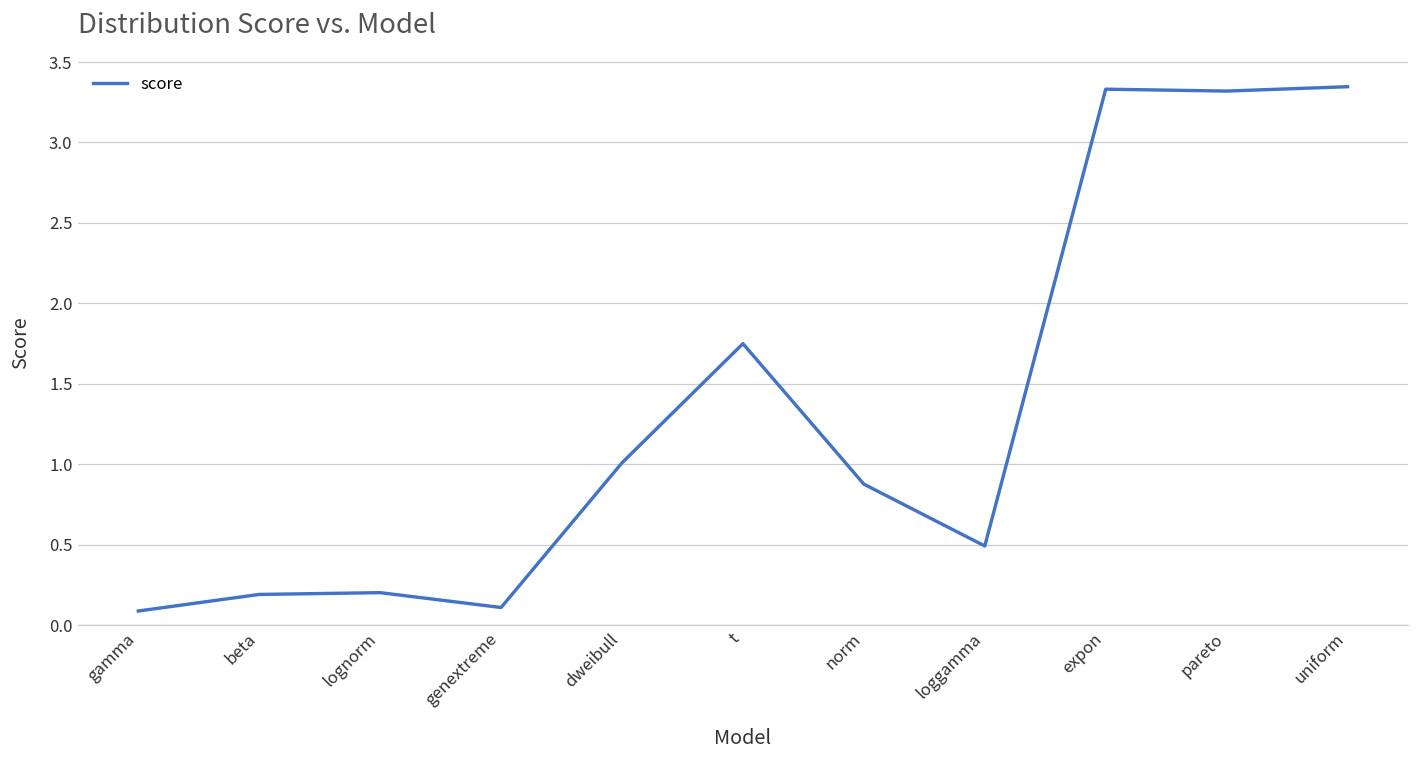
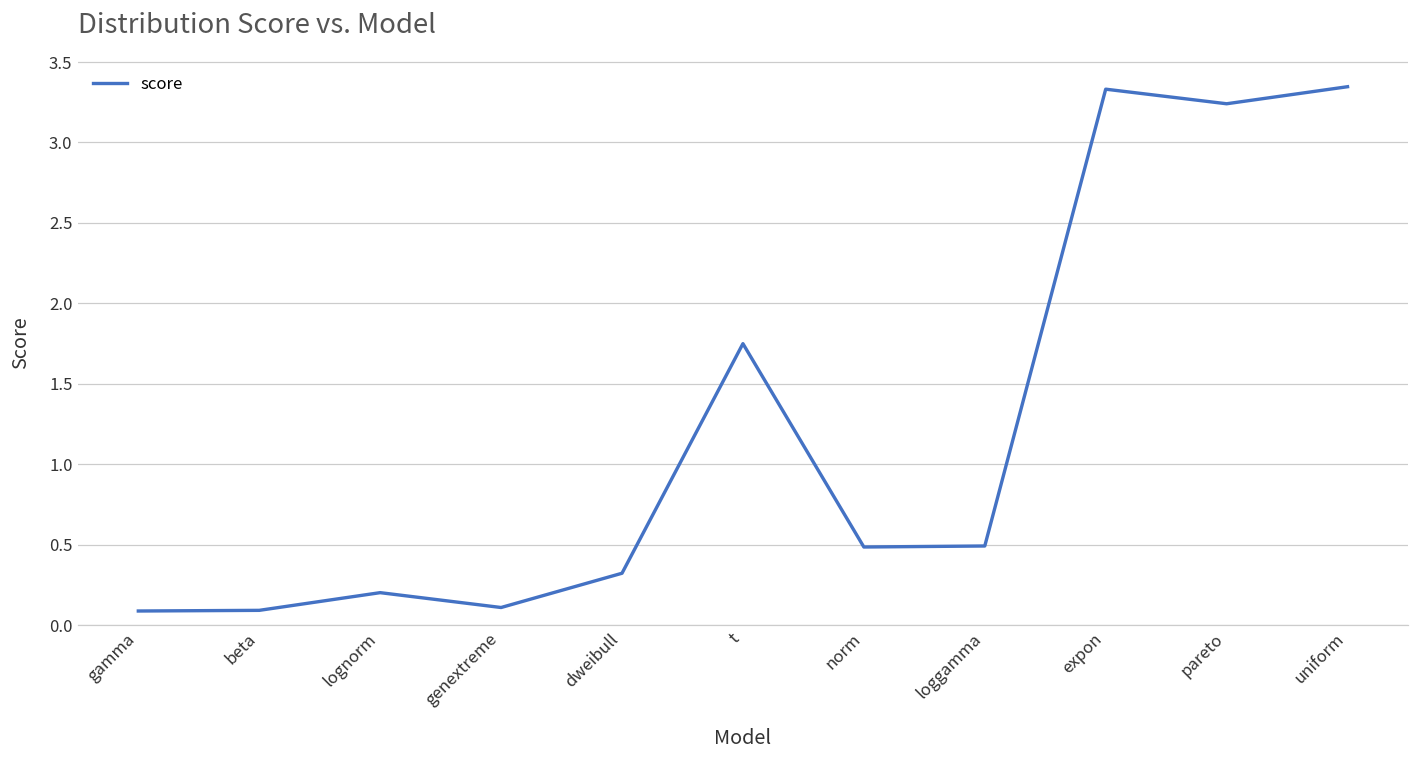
  {
    "gamma": 0.09,
-   "beta": 0.19,
+   "beta": 0.09,
    "lognorm": 0.20,
    "genextreme": 0.11,
-   "dweibull": 1.01,
+   "dweibull": 0.32,
    "t": 1.75,
-   "norm": 0.88,
+   "norm": 0.49,
    "loggamma": 0.49,
    "expon": 3.33,
-   "pareto": 3.32,
+   "pareto": 3.24,
    "uniform": 3.35
  }
